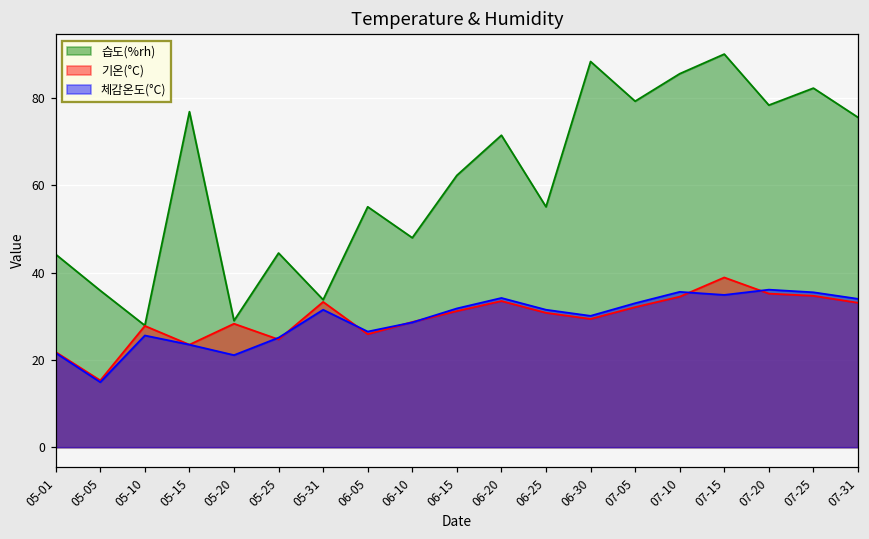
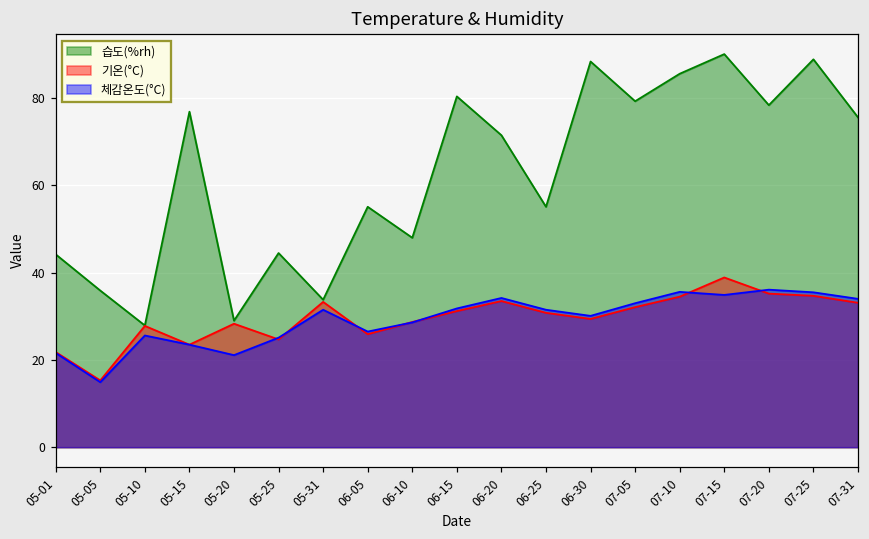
  {
    "습도(%rh)": {
      "05-01": 44,
      "05-05": 36,
      "05-15": 77,
      "05-20": 29,
      "05-25": 45,
      "06-05": 55,
      "06-10": 48,
-     "06-15": 62,
+     "06-15": 80,
      "06-20": 72,
      "06-25": 55,
      "06-30": 88,
      "07-05": 79,
      "07-10": 86,
      "07-15": 90,
      "07-20": 78,
-     "07-25": 82,
+     "07-25": 89,
      "07-31": 76
    },
    "기온(°C)": {
      "05-20": 28,
      "06-20": 34,
      "06-25": 31,
      "06-30": 29,
      "07-05": 32,
      "07-10": 35,
      "07-15": 39,
      "07-20": 35,
      "07-25": 35,
      "07-31": 33
    },
    "체감온도(°C)": {
      "05-10": 26,
      "05-20": 21,
      "05-31": 32,
      "06-20": 34,
      "06-25": 32,
      "06-30": 30,
      "07-05": 33,
      "07-10": 36,
      "07-15": 35,
      "07-20": 36,
      "07-25": 36,
      "07-31": 34
    }
  }
